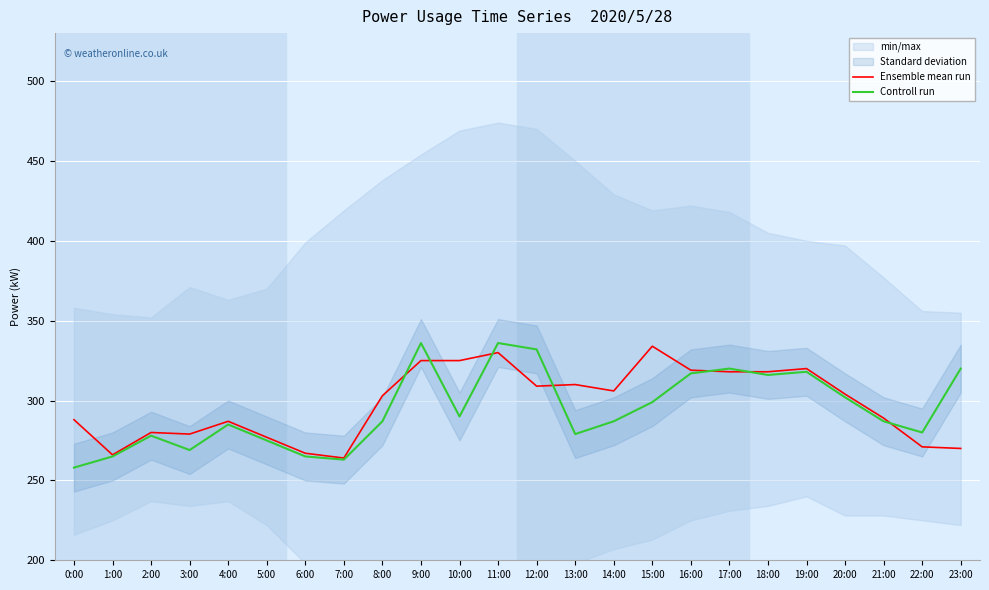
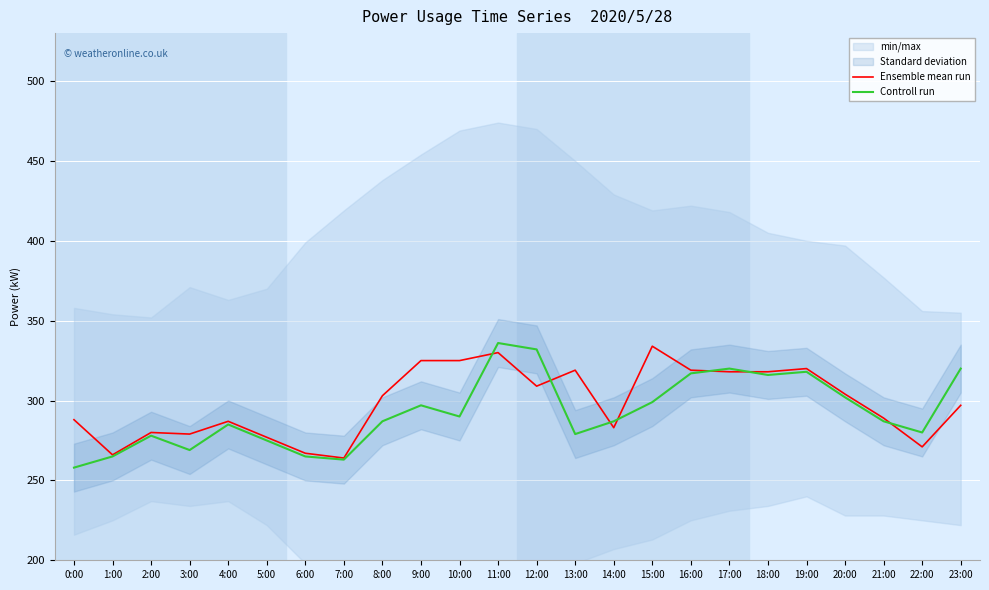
  {
    "Ensemble mean run": {
      "0:00": 288,
      "2:00": 280,
      "3:00": 279,
      "4:00": 287,
      "5:00": 277,
      "6:00": 267,
      "9:00": 325,
      "10:00": 325,
      "11:00": 330,
      "12:00": 309,
-     "13:00": 310,
-     "14:00": 306,
+     "13:00": 319,
+     "14:00": 283,
      "15:00": 334,
      "16:00": 319,
      "17:00": 318,
      "18:00": 318,
      "19:00": 320,
      "20:00": 304,
      "21:00": 289,
      "22:00": 271,
-     "23:00": 270
+     "23:00": 297
    },
    "Controll run": {
      "0:00": 258,
      "2:00": 278,
      "3:00": 269,
      "4:00": 285,
      "5:00": 275,
      "6:00": 265,
      "8:00": 287,
-     "9:00": 336,
+     "9:00": 297,
      "10:00": 290,
      "11:00": 336,
      "12:00": 332,
      "13:00": 279,
      "14:00": 287,
      "15:00": 299,
      "16:00": 317,
      "17:00": 320,
      "18:00": 316,
      "19:00": 318,
      "20:00": 302,
      "21:00": 287,
      "22:00": 280,
      "23:00": 320
    }
  }
